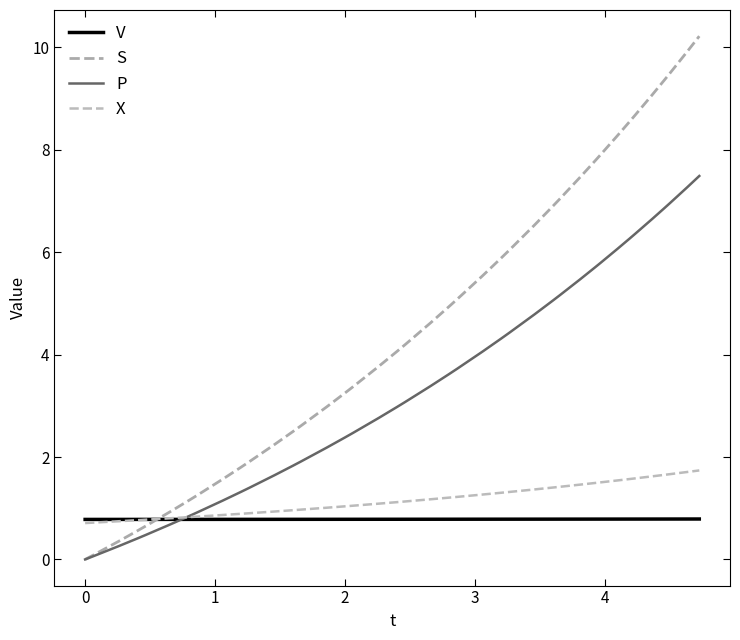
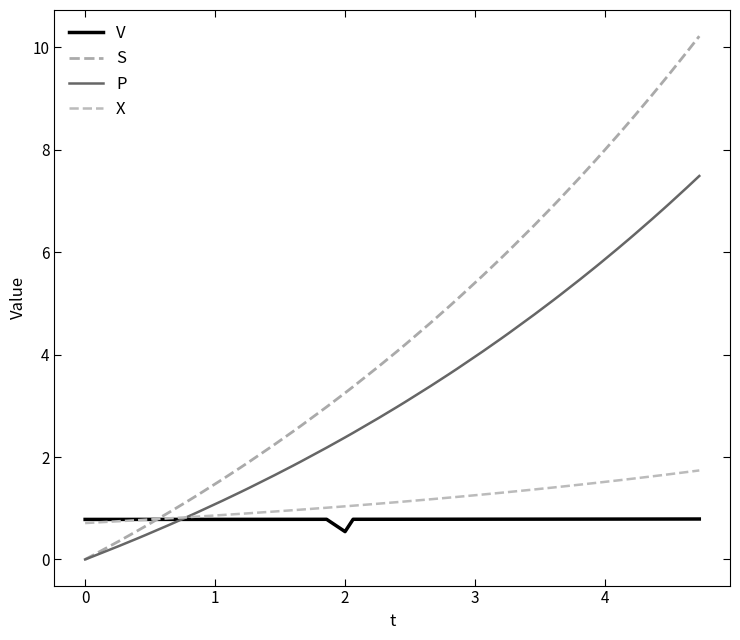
  {
    "V": {
      "0": 0.8,
-     "2": 0.8
+     "2": 0.5
    },
    "P": {
      "2": 2.4
    }
  }
